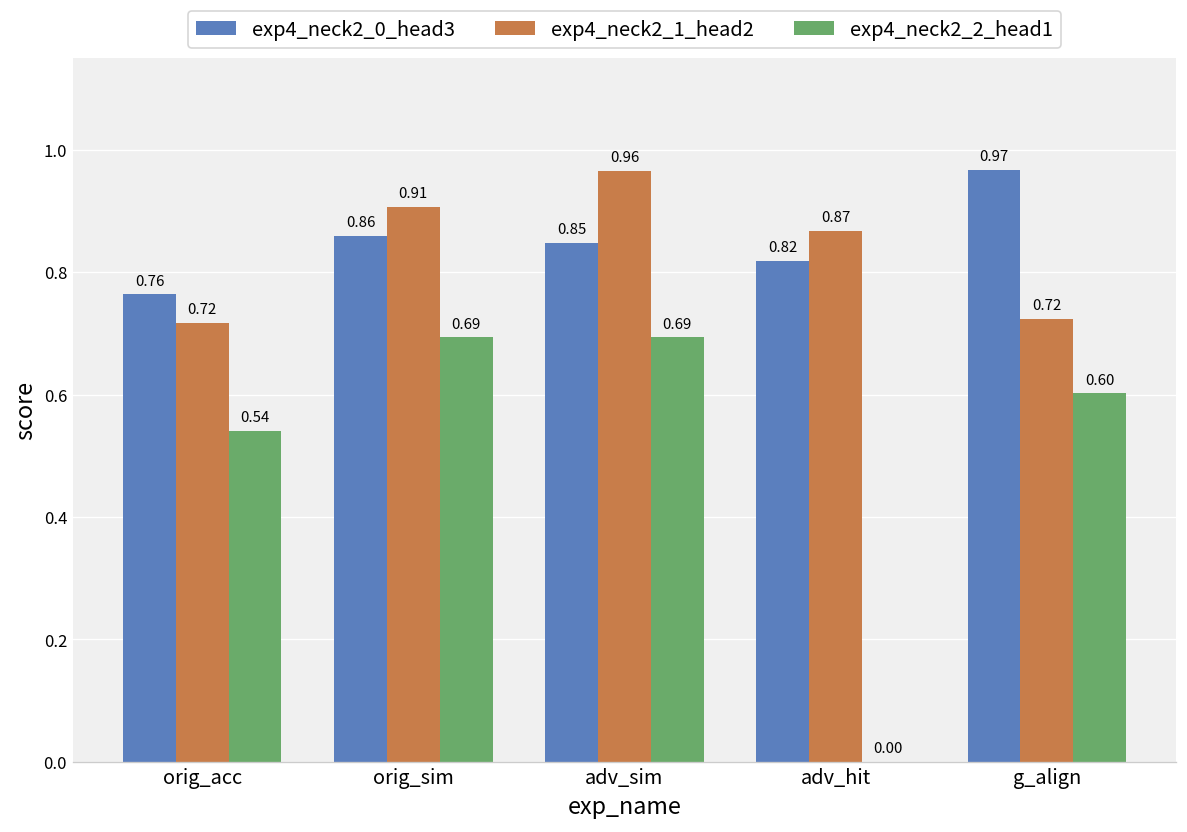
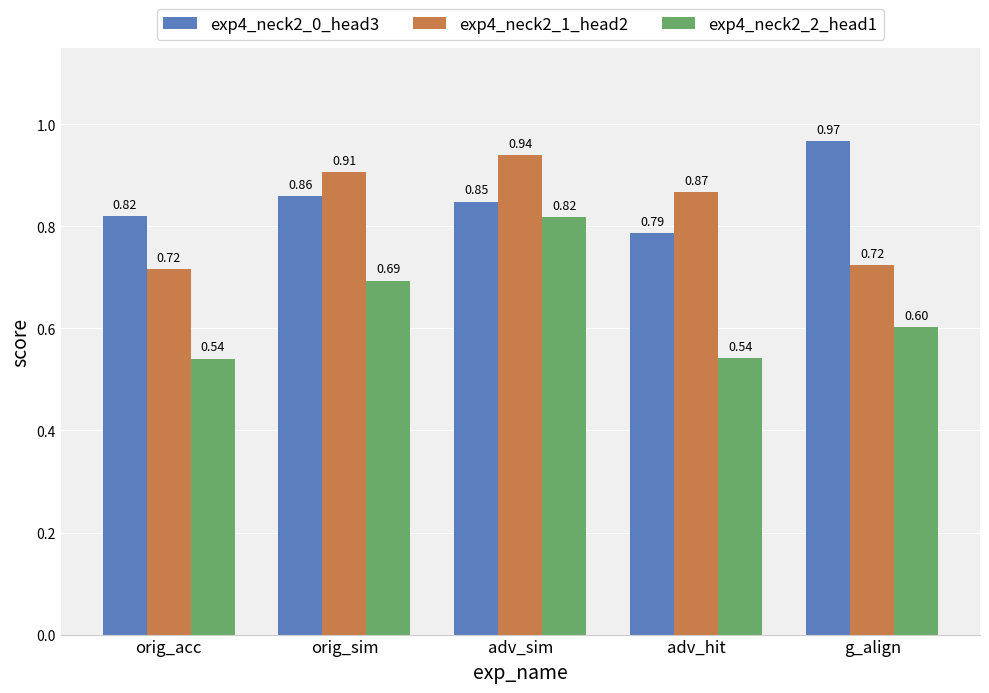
  {
    "exp4_neck2_0_head3": {
-     "orig_acc": 0.76,
+     "orig_acc": 0.82,
      "orig_sim": 0.86,
      "adv_sim": 0.85,
-     "adv_hit": 0.82,
+     "adv_hit": 0.79,
      "g_align": 0.97
    },
    "exp4_neck2_1_head2": {
      "orig_acc": 0.72,
      "orig_sim": 0.91,
-     "adv_sim": 0.96,
+     "adv_sim": 0.94,
      "adv_hit": 0.87,
      "g_align": 0.72
    },
    "exp4_neck2_2_head1": {
      "orig_acc": 0.54,
      "orig_sim": 0.69,
-     "adv_sim": 0.69,
-     "adv_hit": 0.00,
+     "adv_sim": 0.82,
+     "adv_hit": 0.54,
      "g_align": 0.60
    }
  }
